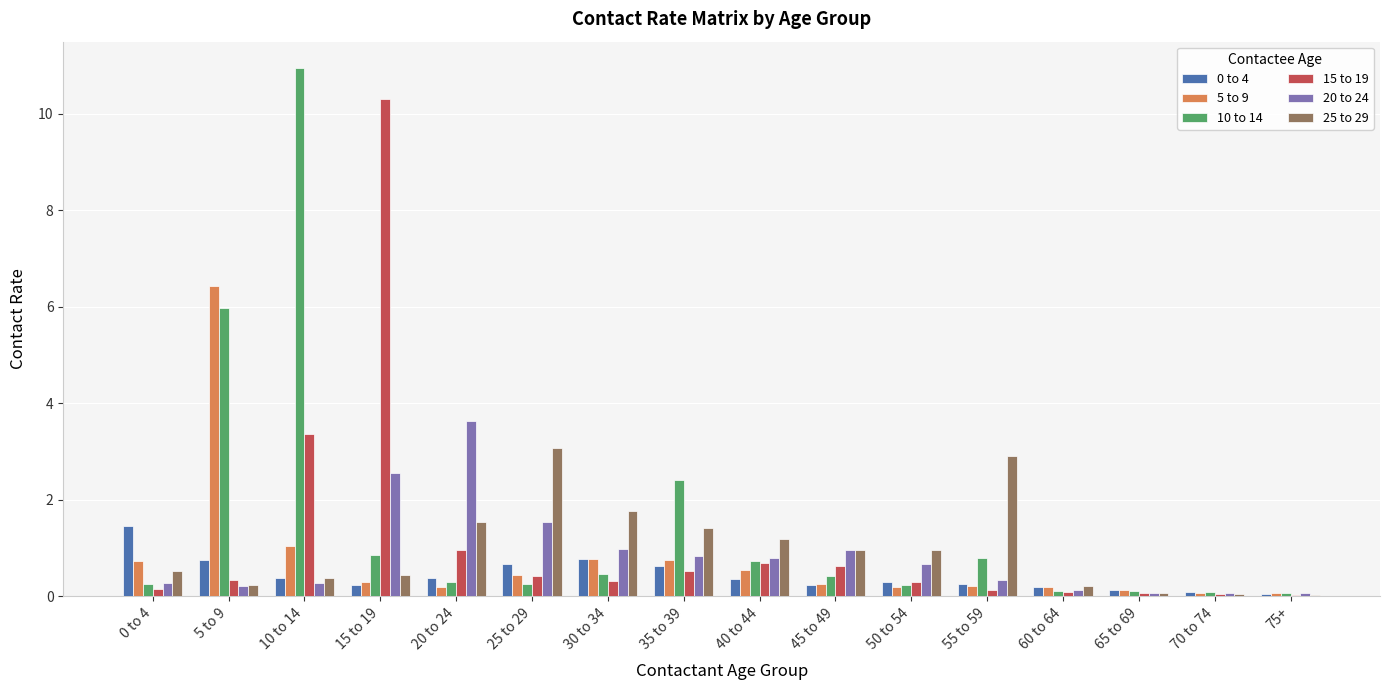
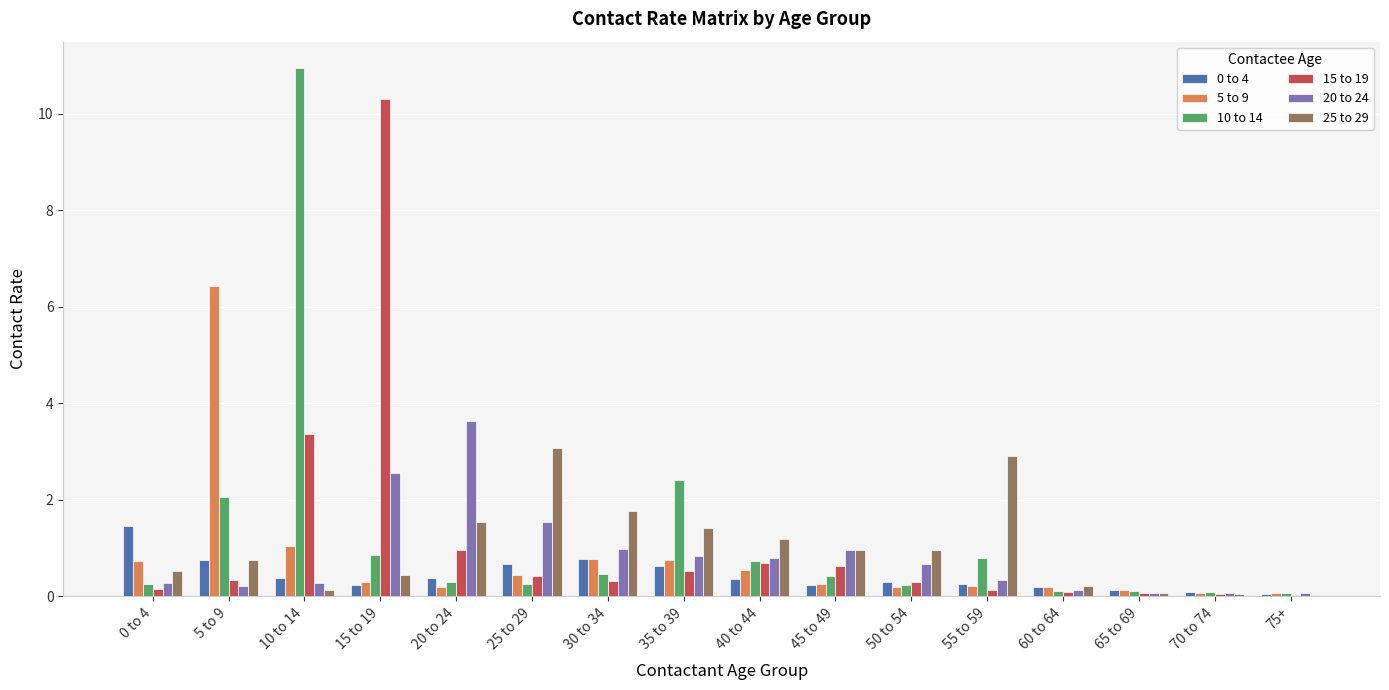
  {
    "10 to 14": {
      "0 to 4": 0.2,
-     "5 to 9": 6.0,
+     "5 to 9": 2.0,
      "10 to 14": 10.9,
      "15 to 19": 0.9,
      "20 to 24": 0.3,
      "25 to 29": 0.3,
      "30 to 34": 0.5,
      "35 to 39": 2.4,
      "40 to 44": 0.7,
      "45 to 49": 0.4,
      "50 to 54": 0.2,
      "55 to 59": 0.8,
      "60 to 64": 0.1,
      "65 to 69": 0.1,
      "70 to 74": 0.1,
      "75+": 0.1
    },
    "25 to 29": {
      "0 to 4": 0.5,
-     "5 to 9": 0.2,
-     "10 to 14": 0.4,
+     "5 to 9": 0.8,
+     "10 to 14": 0.1,
      "15 to 19": 0.4,
      "20 to 24": 1.5,
      "25 to 29": 3.1,
      "30 to 34": 1.8,
      "35 to 39": 1.4,
      "40 to 44": 1.2,
      "45 to 49": 1.0,
      "50 to 54": 1.0,
      "55 to 59": 2.9,
      "60 to 64": 0.2,
      "65 to 69": 0.1
    }
  }
